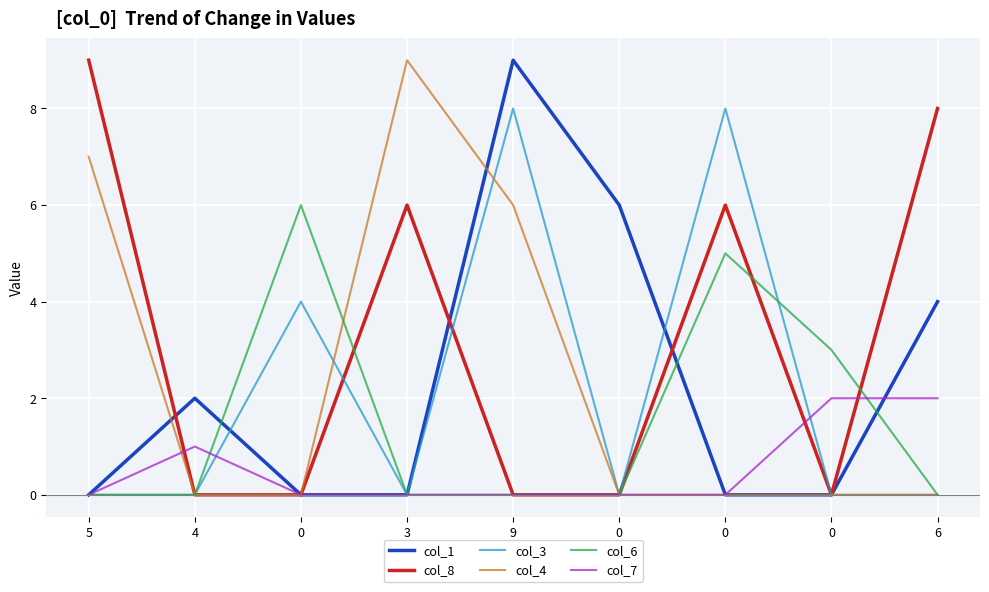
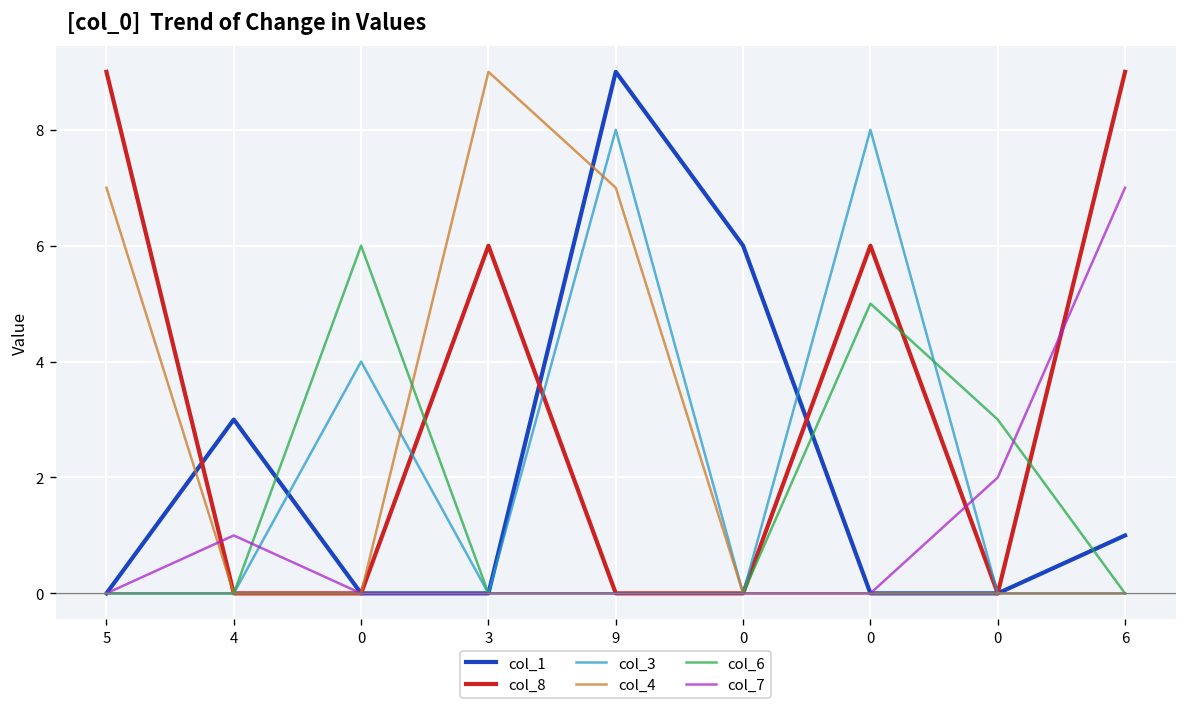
  {
    "col_1": {
-     "4": 2,
+     "4": 3,
      "9": 9,
-     "6": 4
+     "6": 1
    },
    "col_8": {
      "5": 9,
      "3": 6,
-     "6": 8
+     "6": 9
    },
    "col_3": {
      "9": 8
    },
    "col_4": {
      "5": 7,
      "3": 9,
-     "9": 6
+     "9": 7
    },
    "col_7": {
      "4": 1,
-     "6": 2
+     "6": 7
    }
  }
